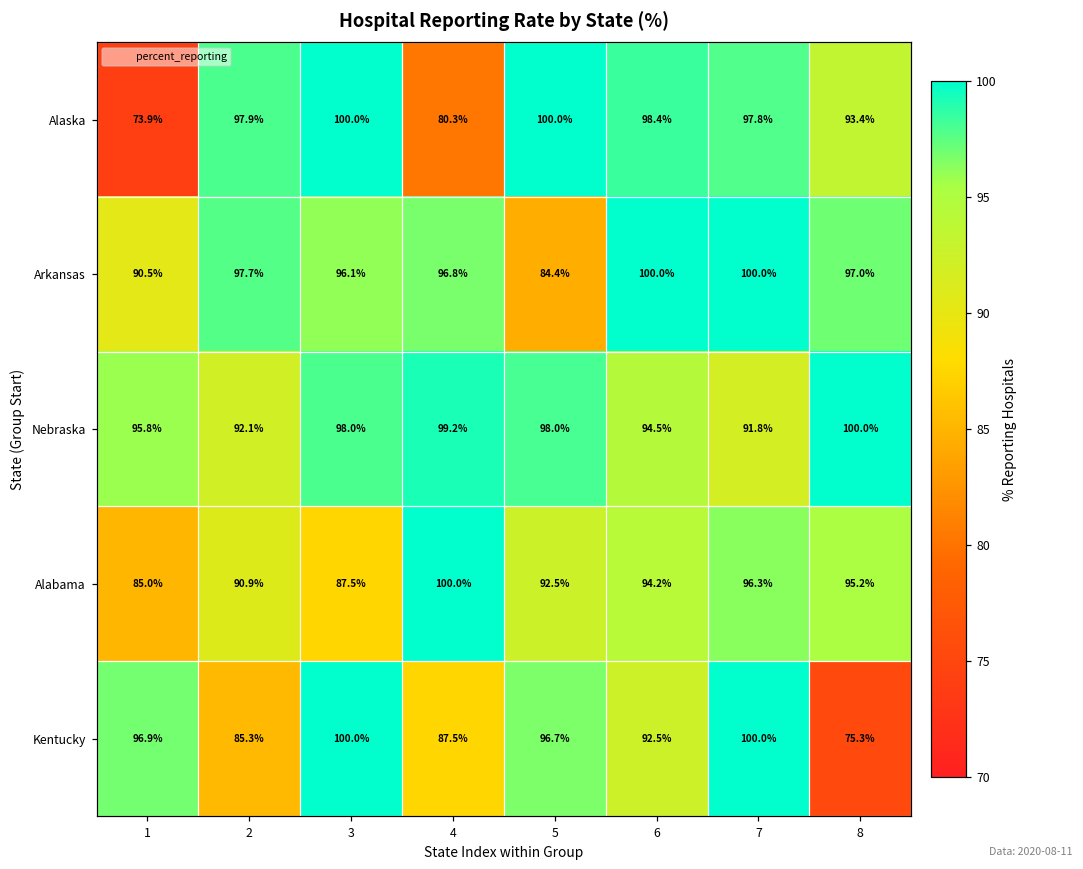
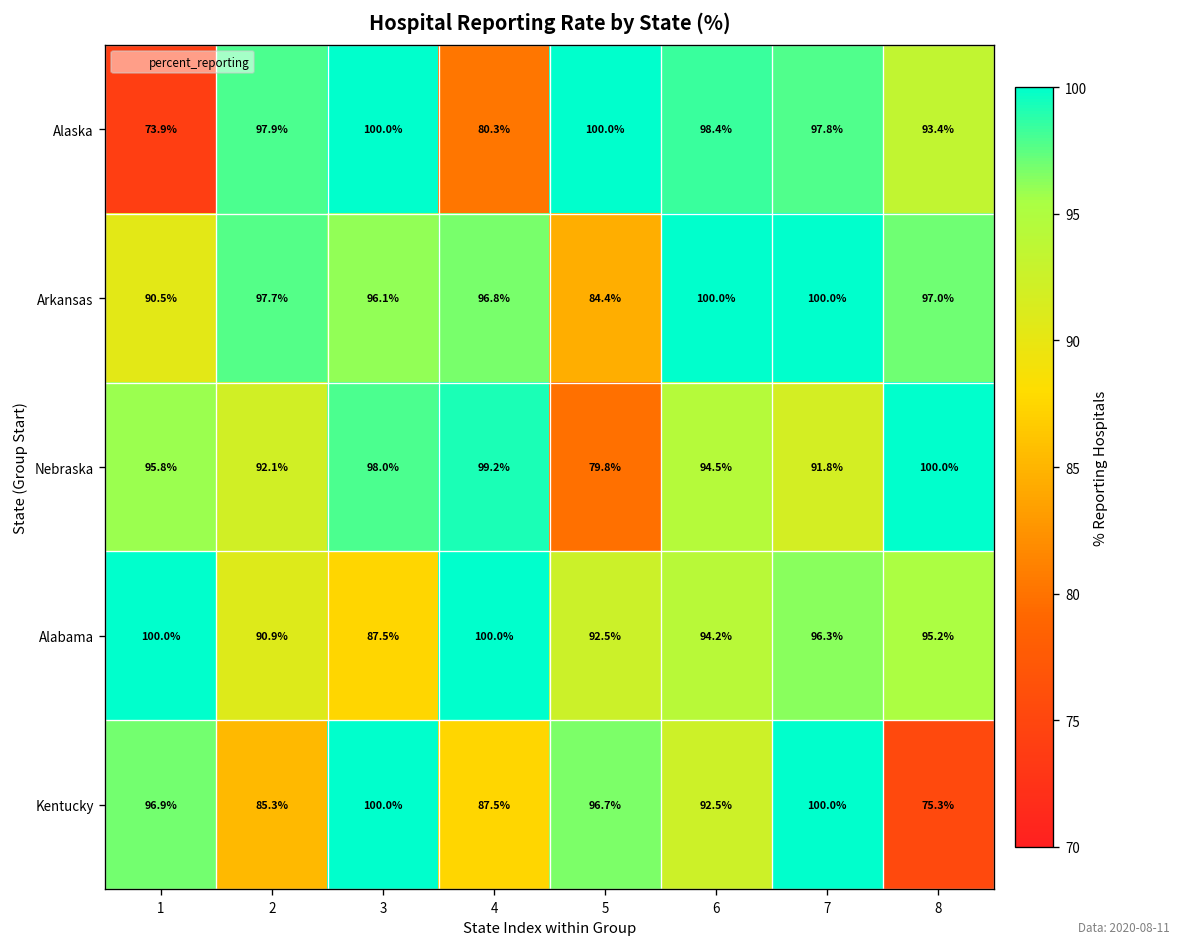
  {
    "Alaska": {
      "1": "73.9%",
      "2": "97.9%",
      "3": "100.0%",
      "4": "80.3%",
      "5": "100.0%",
      "6": "98.4%",
      "7": "97.8%",
      "8": "93.4%"
    },
    "Arkansas": {
      "1": "90.5%",
      "2": "97.7%",
      "3": "96.1%",
      "4": "96.8%",
      "5": "84.4%",
      "6": "100.0%",
      "7": "100.0%",
      "8": "97.0%"
    },
    "Nebraska": {
      "1": "95.8%",
      "2": "92.1%",
      "3": "98.0%",
      "4": "99.2%",
-     "5": "98.0%",
+     "5": "79.8%",
      "6": "94.5%",
      "7": "91.8%",
      "8": "100.0%"
    },
    "Alabama": {
-     "1": "85.0%",
+     "1": "100.0%",
      "2": "90.9%",
      "3": "87.5%",
      "4": "100.0%",
      "5": "92.5%",
      "6": "94.2%",
      "7": "96.3%",
      "8": "95.2%"
    },
    "Kentucky": {
      "1": "96.9%",
      "2": "85.3%",
      "3": "100.0%",
      "4": "87.5%",
      "5": "96.7%",
      "6": "92.5%",
      "7": "100.0%",
      "8": "75.3%"
    }
  }
